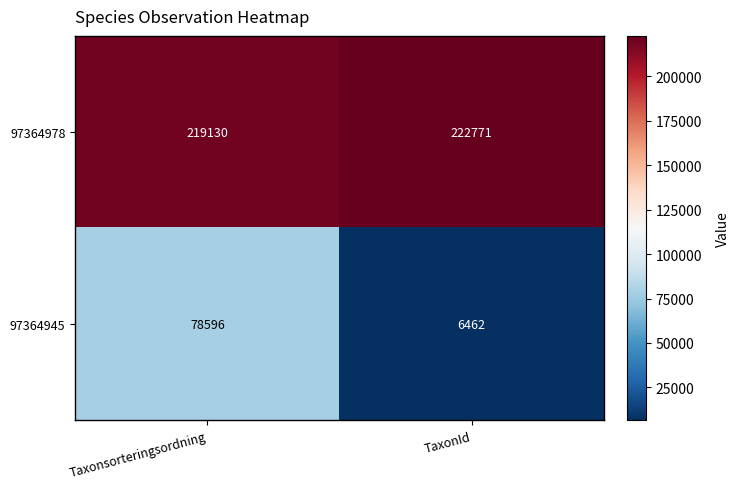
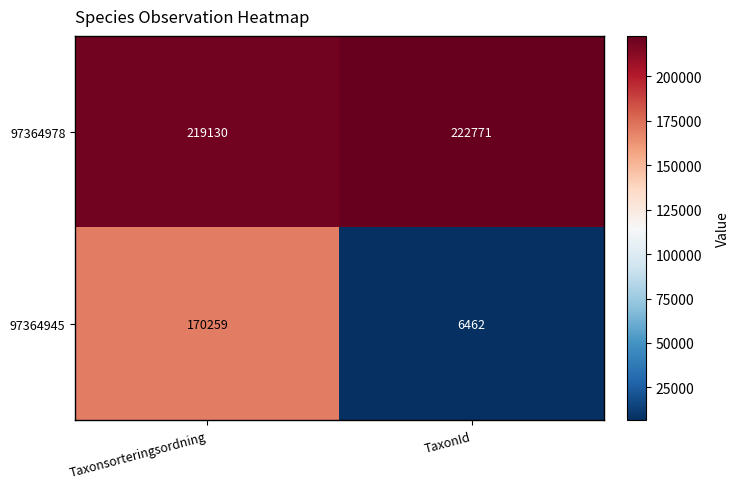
  {
    "97364978": {
      "Taxonsorteringsordning": 219130,
      "TaxonId": 222771
    },
    "97364945": {
-     "Taxonsorteringsordning": 78596,
+     "Taxonsorteringsordning": 170259,
      "TaxonId": 6462
    }
  }
